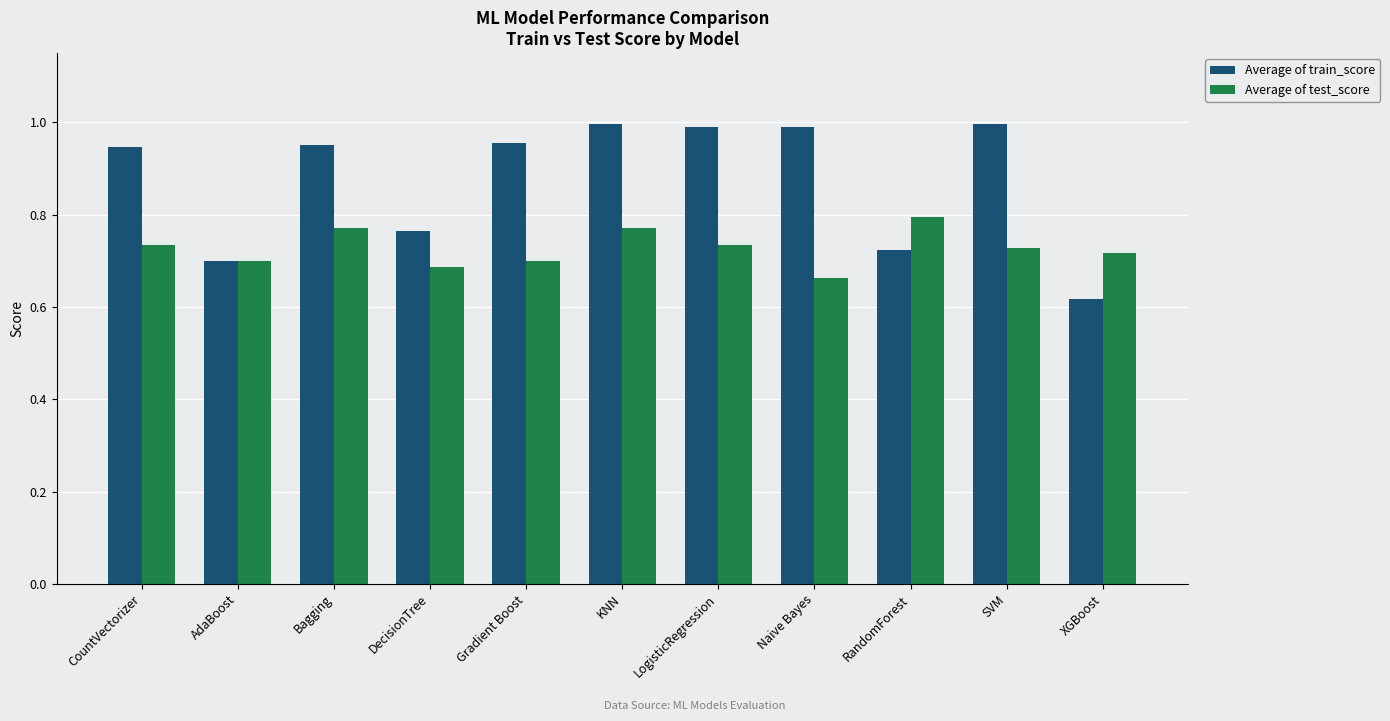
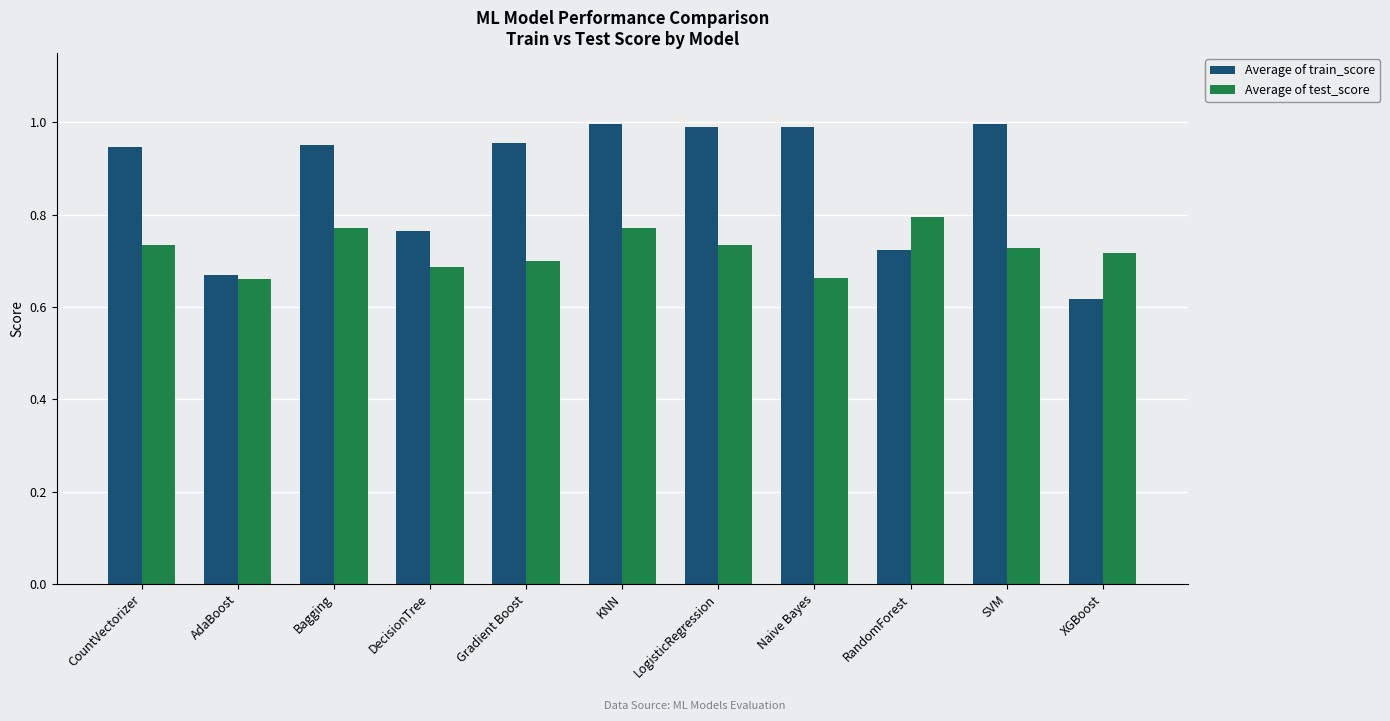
  {
    "Average of train_score": {
      "CountVectorizer": 0.95,
-     "AdaBoost": 0.70,
+     "AdaBoost": 0.67,
      "Bagging": 0.95,
      "DecisionTree": 0.77,
      "Gradient Boost": 0.95,
      "KNN": 1.00,
      "LogisticRegression": 0.99,
      "Naive Bayes": 0.99,
      "RandomForest": 0.72,
      "SVM": 1.00,
      "XGBoost": 0.62
    },
    "Average of test_score": {
      "CountVectorizer": 0.73,
-     "AdaBoost": 0.70,
+     "AdaBoost": 0.66,
      "Bagging": 0.77,
      "DecisionTree": 0.69,
      "Gradient Boost": 0.70,
      "KNN": 0.77,
      "LogisticRegression": 0.73,
      "Naive Bayes": 0.66,
      "RandomForest": 0.80,
      "SVM": 0.73,
      "XGBoost": 0.72
    }
  }
